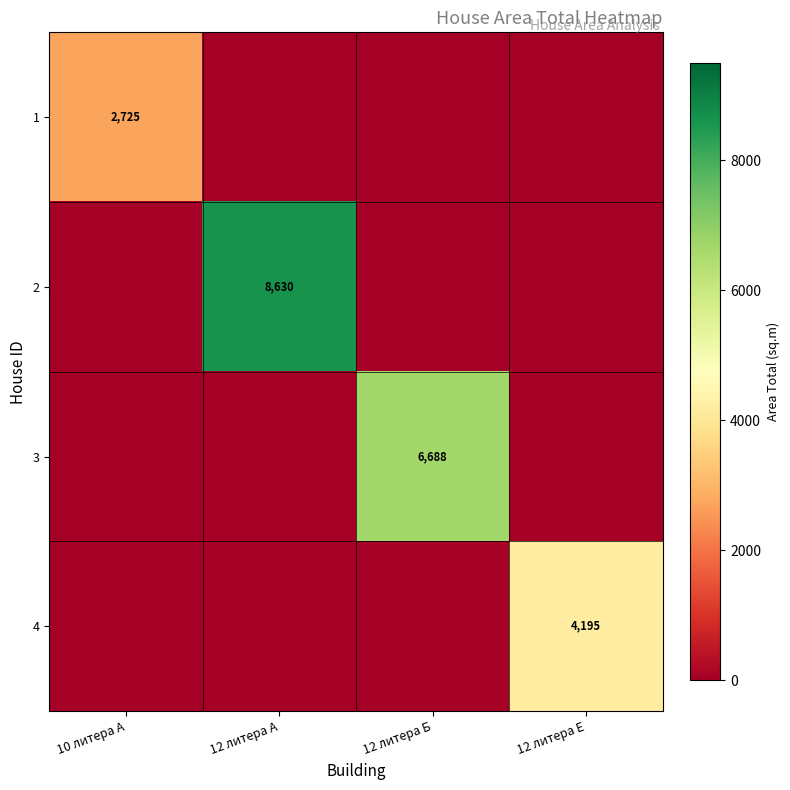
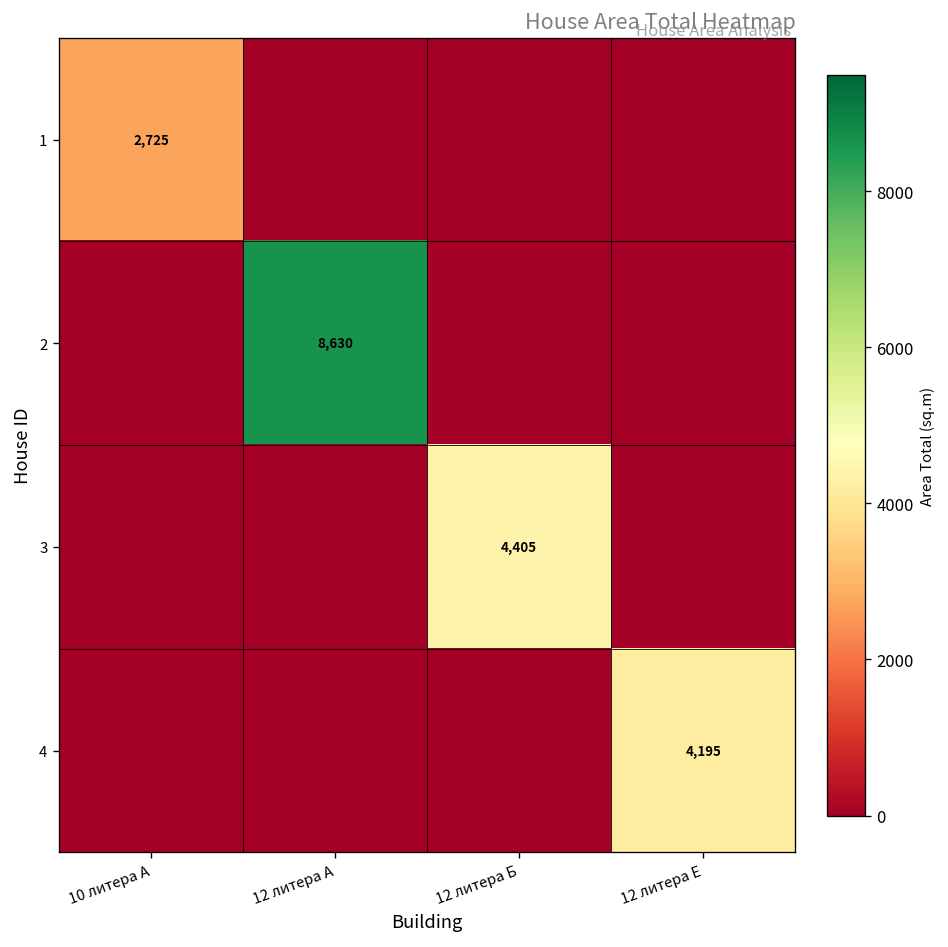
  {
    "1": {
      "10 литера А": "2,725"
    },
    "2": {
      "12 литера А": "8,630"
    },
    "3": {
-     "12 литера Б": "6,688"
+     "12 литера Б": "4,405"
    },
    "4": {
      "12 литера Е": "4,195"
    }
  }
